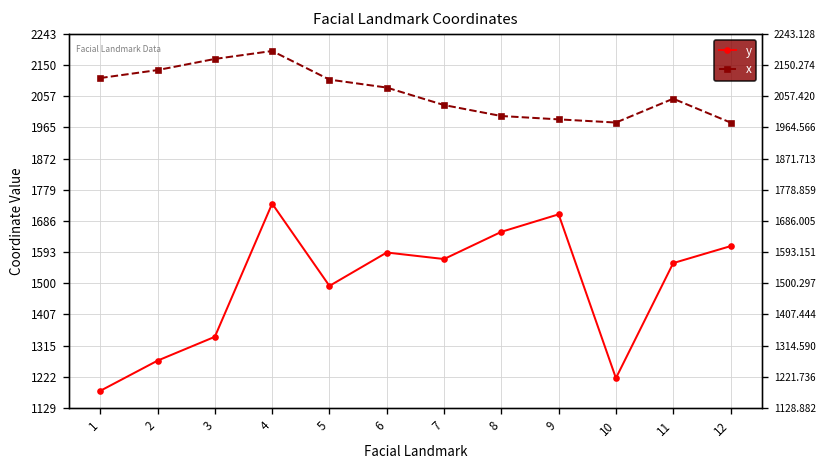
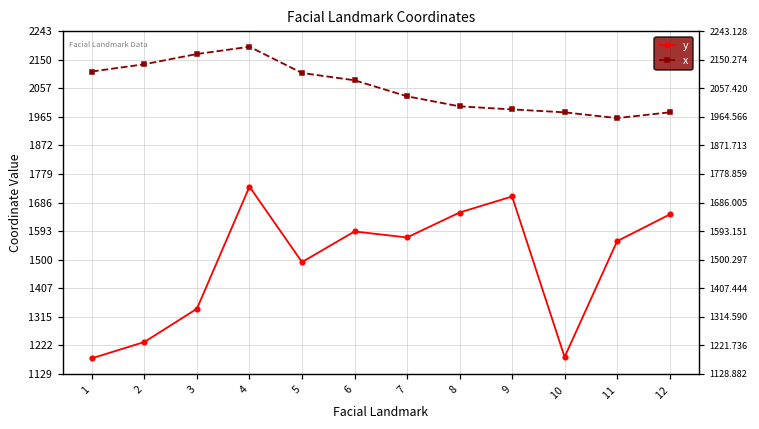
  {
    "y": {
      "1": 1180,
-     "2": 1270,
+     "2": 1230,
      "3": 1340,
      "4": 1740,
      "5": 1490,
      "6": 1590,
      "7": 1570,
      "8": 1650,
      "9": 1710,
-     "10": 1220,
+     "10": 1180,
      "11": 1560,
-     "12": 1610
+     "12": 1650
    },
    "x": {
      "1": 2110,
      "2": 2140,
      "3": 2170,
      "4": 2190,
      "5": 2110,
      "6": 2080,
      "7": 2030,
      "8": 2000,
      "9": 1990,
      "10": 1980,
-     "11": 2050,
+     "11": 1960,
      "12": 1980
    }
  }
